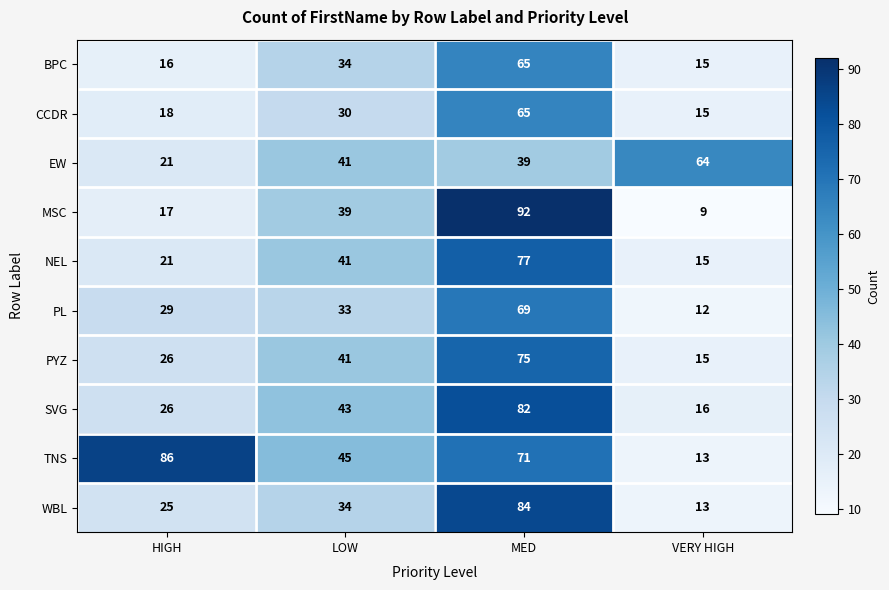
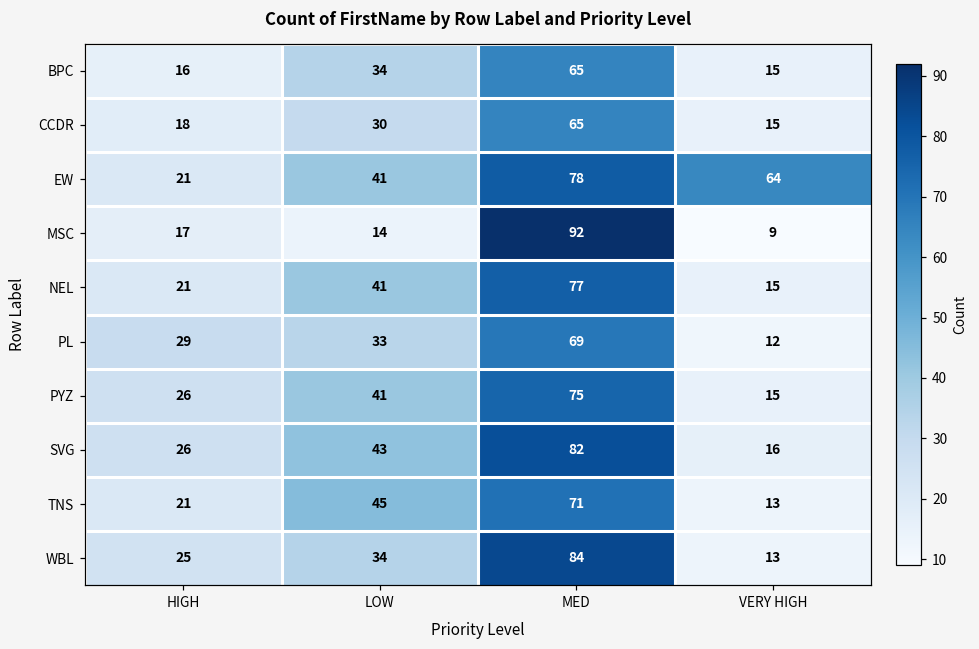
  {
    "BPC": {
      "HIGH": 16,
      "LOW": 34,
      "MED": 65,
      "VERY HIGH": 15
    },
    "CCDR": {
      "HIGH": 18,
      "LOW": 30,
      "MED": 65,
      "VERY HIGH": 15
    },
    "EW": {
      "HIGH": 21,
      "LOW": 41,
-     "MED": 39,
+     "MED": 78,
      "VERY HIGH": 64
    },
    "MSC": {
      "HIGH": 17,
-     "LOW": 39,
+     "LOW": 14,
      "MED": 92,
      "VERY HIGH": 9
    },
    "NEL": {
      "HIGH": 21,
      "LOW": 41,
      "MED": 77,
      "VERY HIGH": 15
    },
    "PL": {
      "HIGH": 29,
      "LOW": 33,
      "MED": 69,
      "VERY HIGH": 12
    },
    "PYZ": {
      "HIGH": 26,
      "LOW": 41,
      "MED": 75,
      "VERY HIGH": 15
    },
    "SVG": {
      "HIGH": 26,
      "LOW": 43,
      "MED": 82,
      "VERY HIGH": 16
    },
    "TNS": {
-     "HIGH": 86,
+     "HIGH": 21,
      "LOW": 45,
      "MED": 71,
      "VERY HIGH": 13
    },
    "WBL": {
      "HIGH": 25,
      "LOW": 34,
      "MED": 84,
      "VERY HIGH": 13
    }
  }
